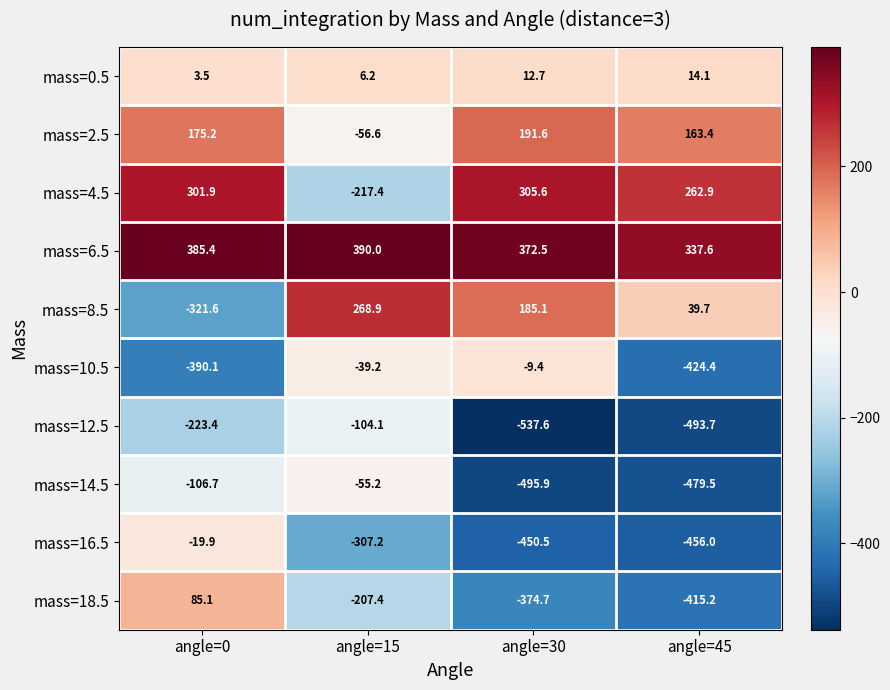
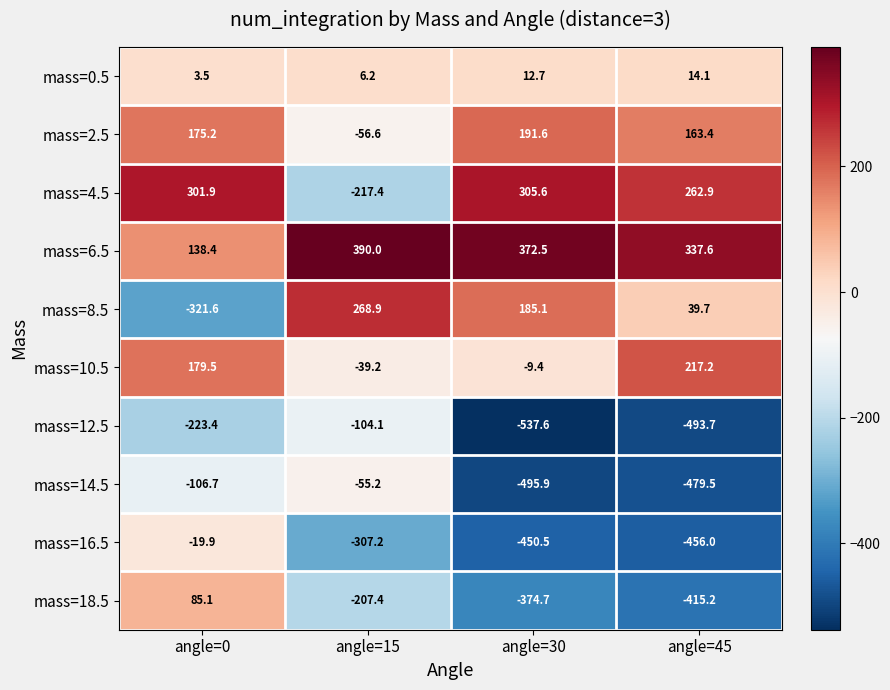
  {
    "mass=0.5": {
      "angle=0": 3.5,
      "angle=15": 6.2,
      "angle=30": 12.7,
      "angle=45": 14.1
    },
    "mass=2.5": {
      "angle=0": 175.2,
      "angle=15": -56.6,
      "angle=30": 191.6,
      "angle=45": 163.4
    },
    "mass=4.5": {
      "angle=0": 301.9,
      "angle=15": -217.4,
      "angle=30": 305.6,
      "angle=45": 262.9
    },
    "mass=6.5": {
-     "angle=0": 385.4,
+     "angle=0": 138.4,
      "angle=15": 390.0,
      "angle=30": 372.5,
      "angle=45": 337.6
    },
    "mass=8.5": {
      "angle=0": -321.6,
      "angle=15": 268.9,
      "angle=30": 185.1,
      "angle=45": 39.7
    },
    "mass=10.5": {
-     "angle=0": -390.1,
+     "angle=0": 179.5,
      "angle=15": -39.2,
      "angle=30": -9.4,
-     "angle=45": -424.4
+     "angle=45": 217.2
    },
    "mass=12.5": {
      "angle=0": -223.4,
      "angle=15": -104.1,
      "angle=30": -537.6,
      "angle=45": -493.7
    },
    "mass=14.5": {
      "angle=0": -106.7,
      "angle=15": -55.2,
      "angle=30": -495.9,
      "angle=45": -479.5
    },
    "mass=16.5": {
      "angle=0": -19.9,
      "angle=15": -307.2,
      "angle=30": -450.5,
      "angle=45": -456.0
    },
    "mass=18.5": {
      "angle=0": 85.1,
      "angle=15": -207.4,
      "angle=30": -374.7,
      "angle=45": -415.2
    }
  }
